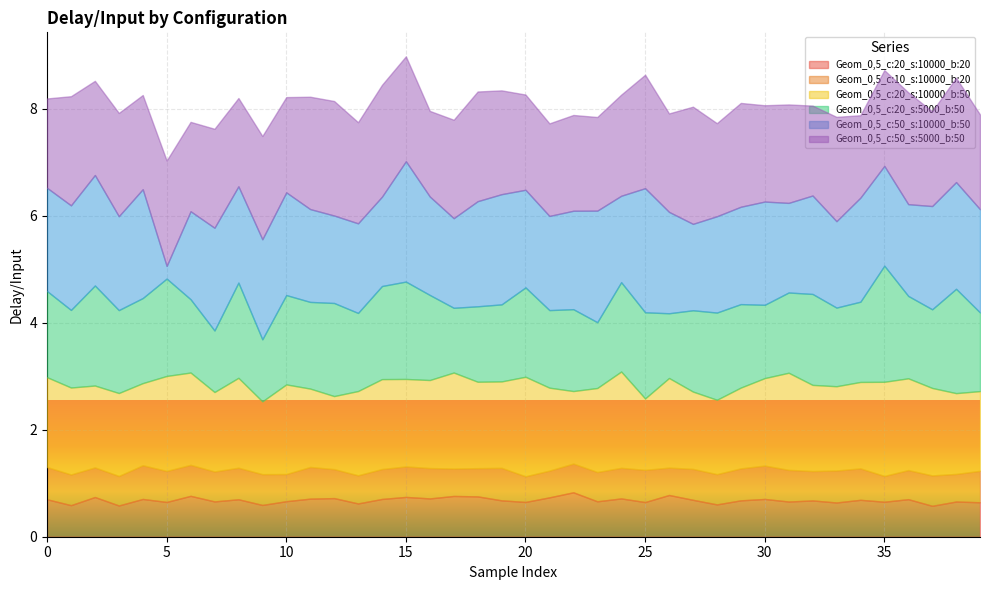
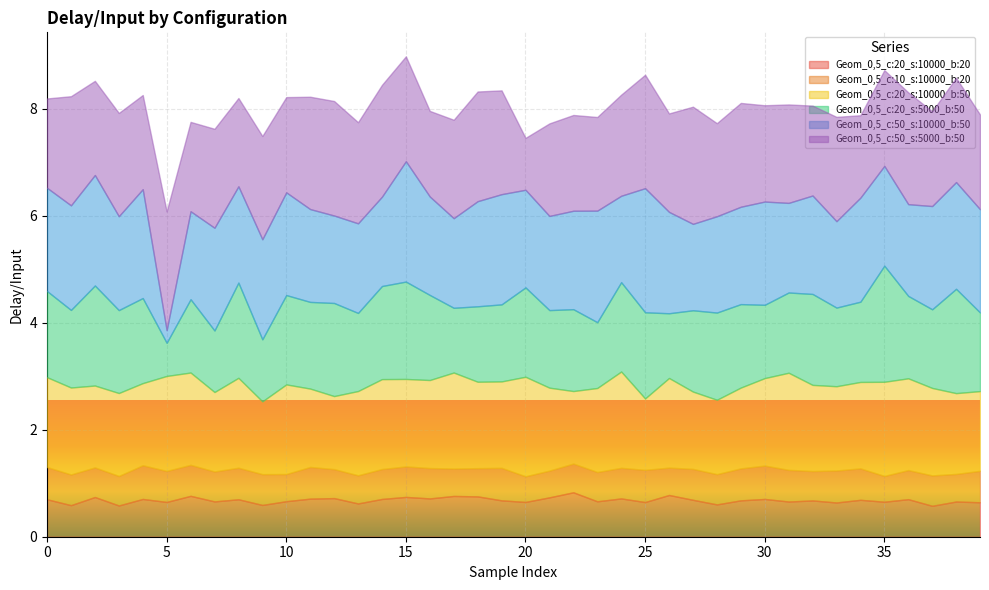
  {
    "Geom_0,5_c:20_s:5000_b:50": {
      "0": 1.6,
-     "5": 1.8,
+     "5": 0.6,
      "10": 1.7,
      "15": 1.8,
      "20": 1.7,
      "25": 1.6,
      "30": 1.4,
      "35": 2.2
    },
    "Geom_0,5_c:50_s:10000_b:50": {
      "0": 1.9,
      "5": 0.2,
      "10": 1.9,
      "15": 2.3,
      "20": 1.8,
      "25": 2.3,
      "30": 1.9,
      "35": 1.9
    },
    "Geom_0,5_c:50_s:5000_b:50": {
      "0": 1.7,
-     "5": 2.0,
+     "5": 2.2,
      "10": 1.8,
      "15": 2.0,
-     "20": 1.8,
+     "20": 1.0,
      "25": 2.1,
      "30": 1.8
    }
  }
